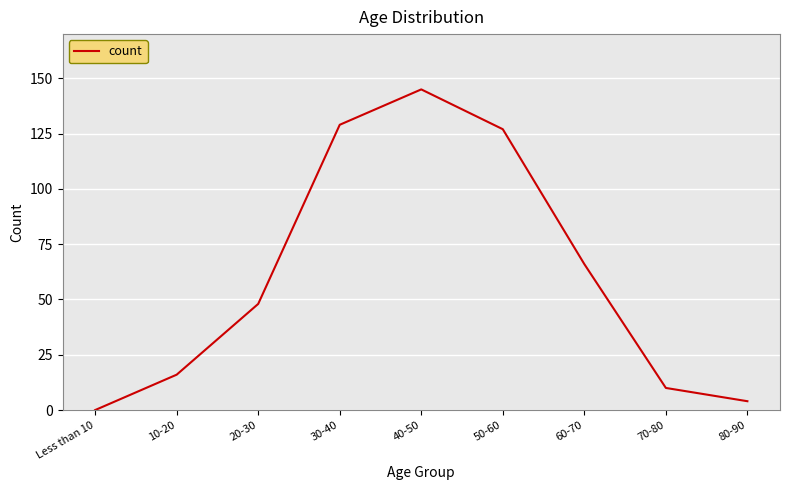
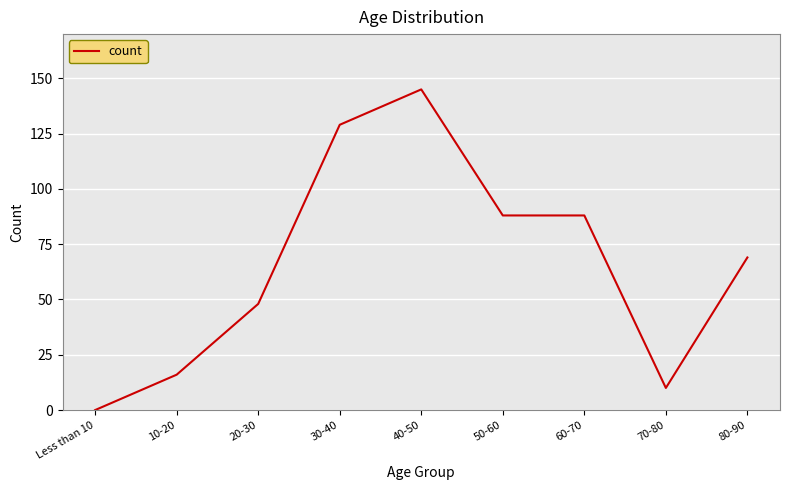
  {
    "Less than 10": 0,
    "10-20": 16,
    "20-30": 48,
    "30-40": 129,
    "40-50": 145,
-   "50-60": 127,
-   "60-70": 66,
+   "50-60": 88,
+   "60-70": 88,
    "70-80": 10,
-   "80-90": 4
+   "80-90": 69
  }
